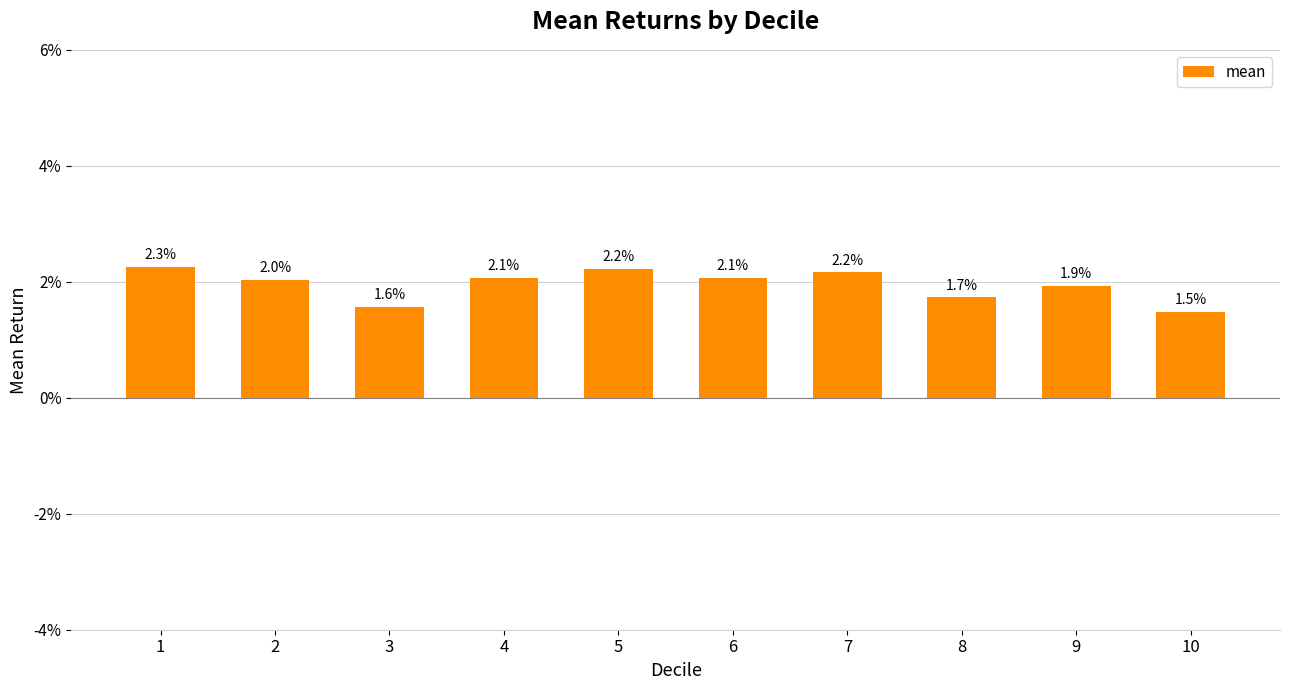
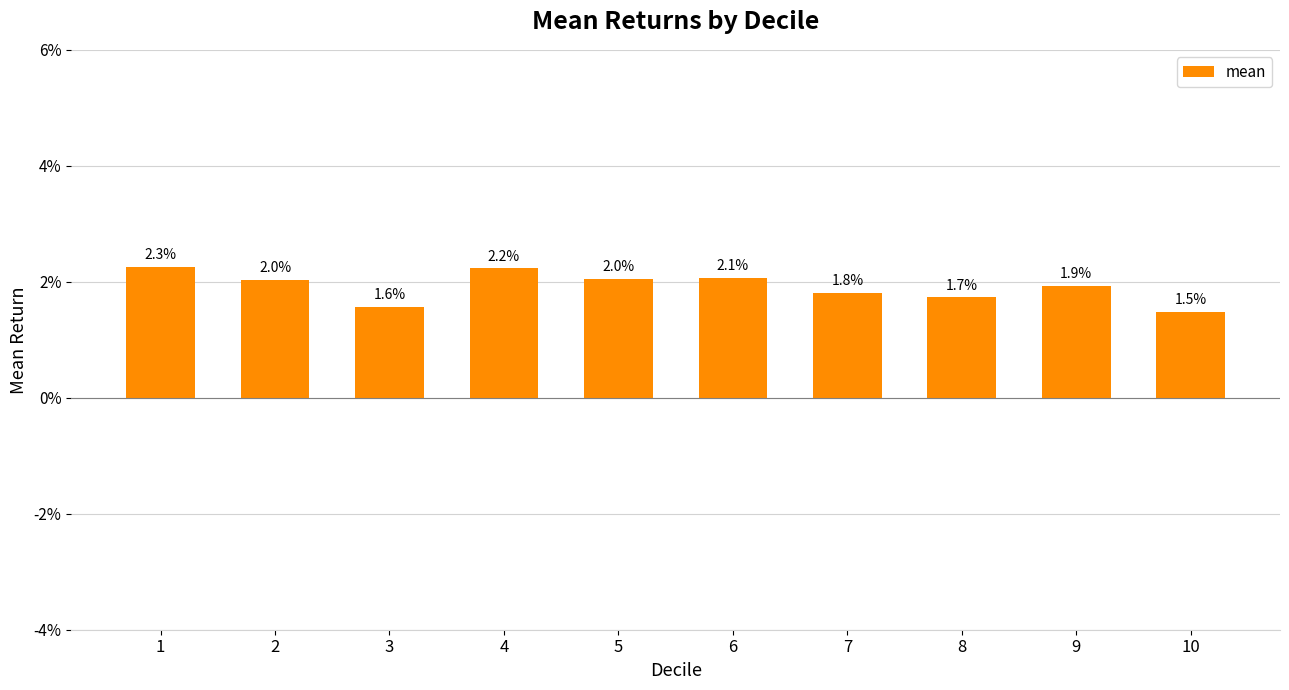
  {
    "1": "2.3%",
    "2": "2.0%",
    "3": "1.6%",
-   "4": "2.1%",
-   "5": "2.2%",
+   "4": "2.2%",
+   "5": "2.0%",
    "6": "2.1%",
-   "7": "2.2%",
+   "7": "1.8%",
    "8": "1.7%",
    "9": "1.9%",
    "10": "1.5%"
  }
